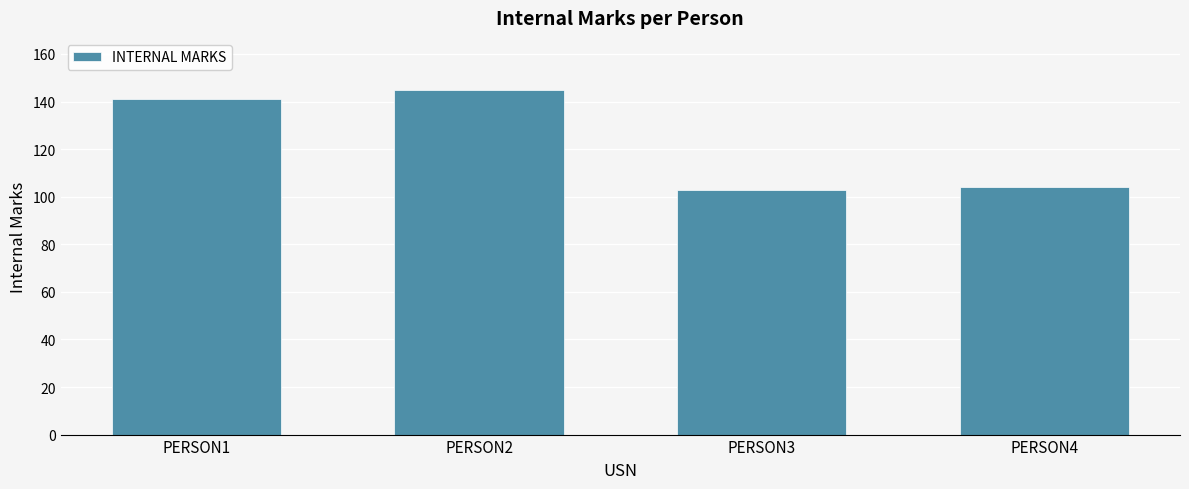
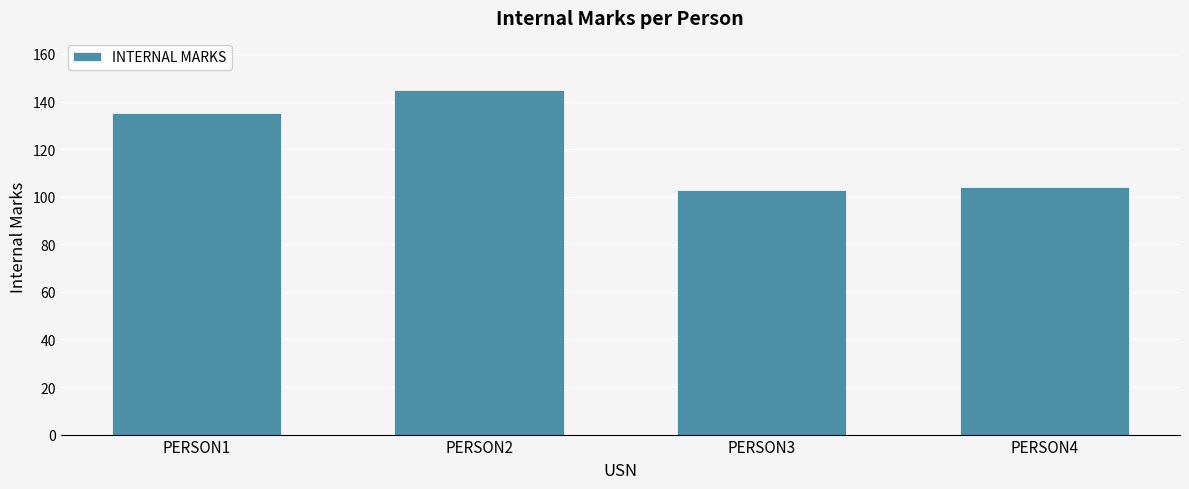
  {
-   "PERSON1": 141,
+   "PERSON1": 135,
    "PERSON2": 145,
    "PERSON3": 103,
    "PERSON4": 104
  }
